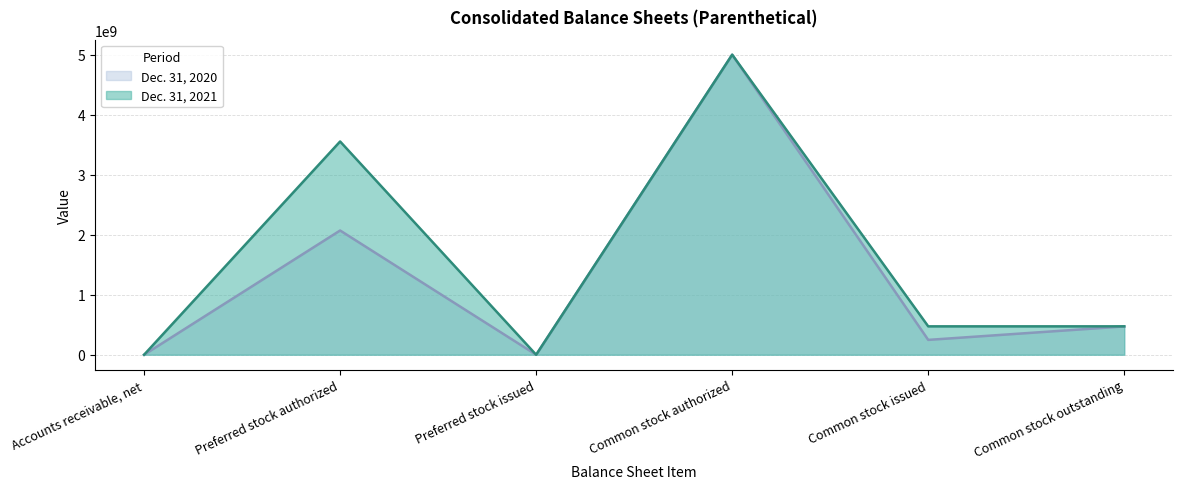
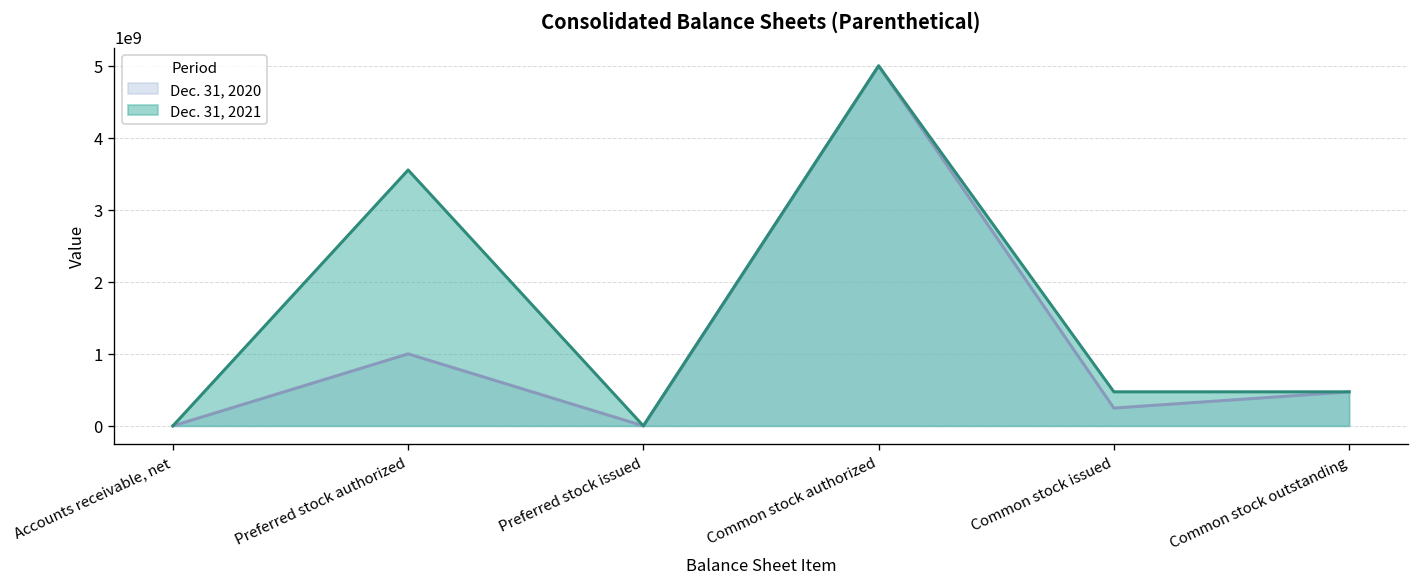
  {
    "Dec. 31, 2020": {
-     "Preferred stock authorized": 2100000000,
+     "Preferred stock authorized": 1000000000,
      "Common stock issued": 200000000
    },
    "Dec. 31, 2021": {
      "Preferred stock authorized": 3600000000,
      "Common stock issued": 500000000
    }
  }
